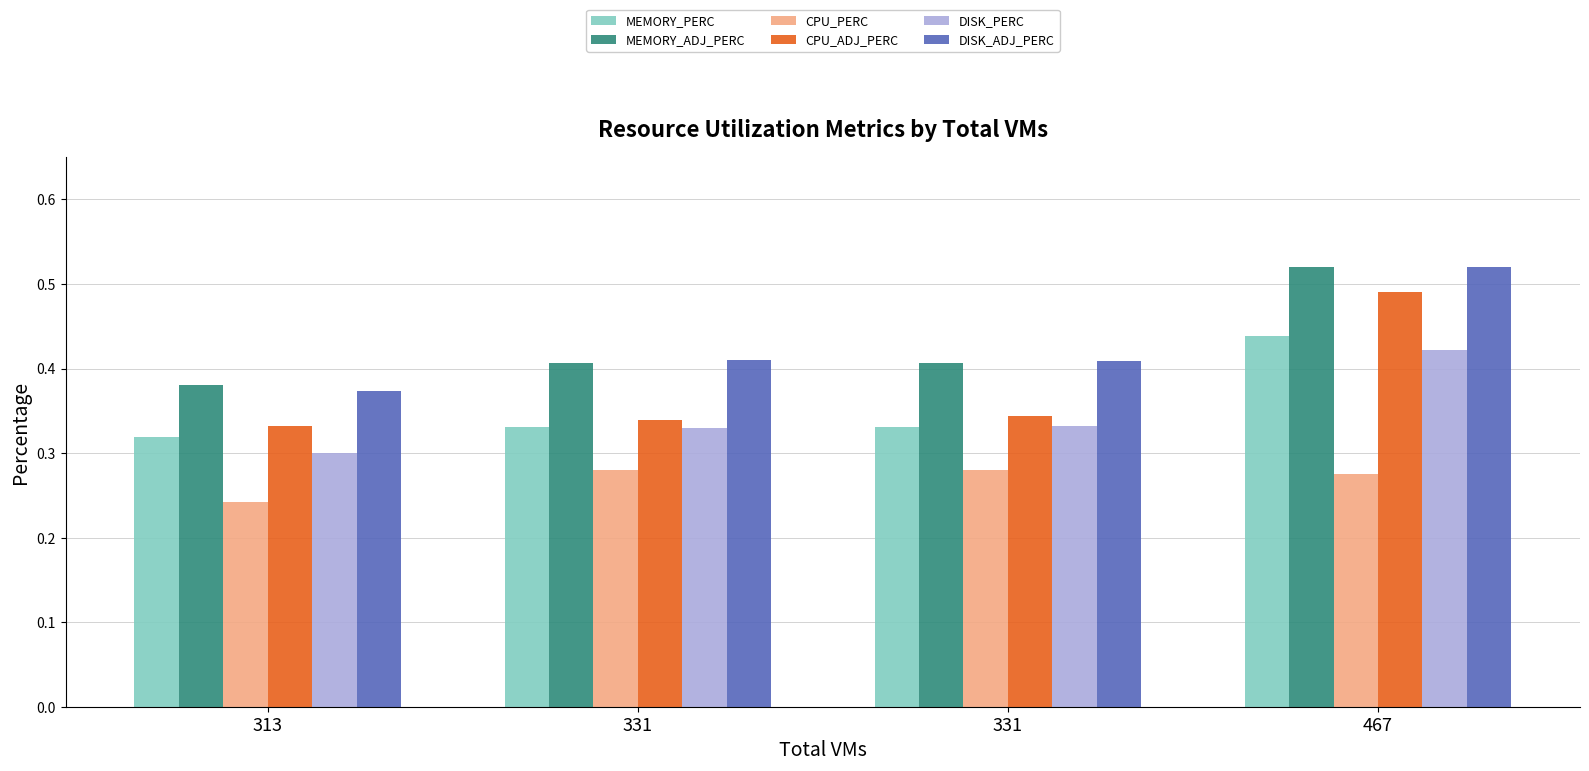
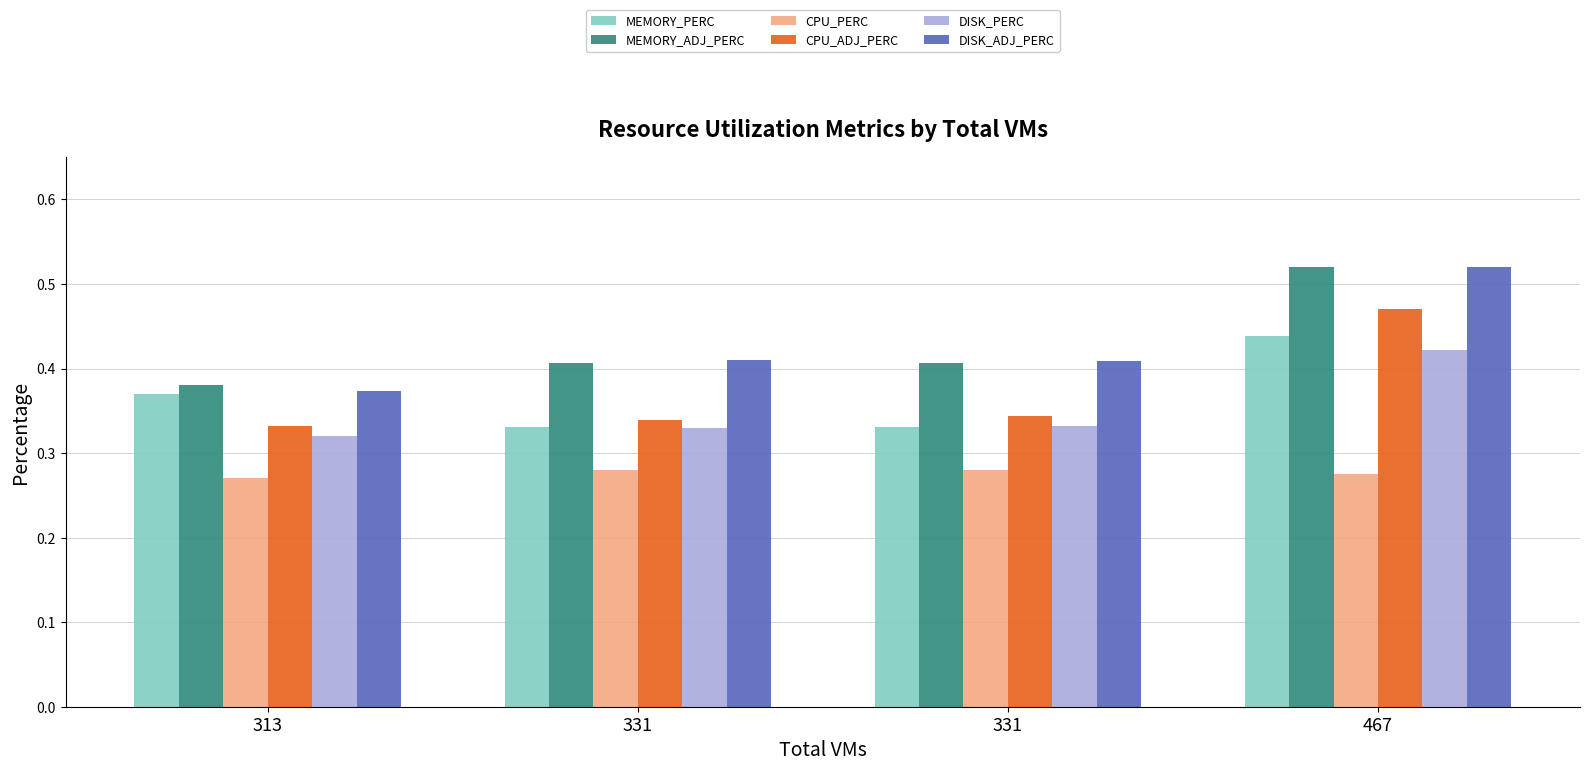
  {
    "MEMORY_PERC": {
-     "313": 0.32,
+     "313": 0.37,
      "467": 0.44
    },
    "MEMORY_ADJ_PERC": {
      "313": 0.38,
      "467": 0.52
    },
    "CPU_PERC": {
-     "313": 0.24,
+     "313": 0.27,
      "467": 0.28
    },
    "CPU_ADJ_PERC": {
      "313": 0.33,
-     "467": 0.49
+     "467": 0.47
    },
    "DISK_PERC": {
-     "313": 0.30,
+     "313": 0.32,
      "467": 0.42
    },
    "DISK_ADJ_PERC": {
      "313": 0.37,
      "467": 0.52
    }
  }
